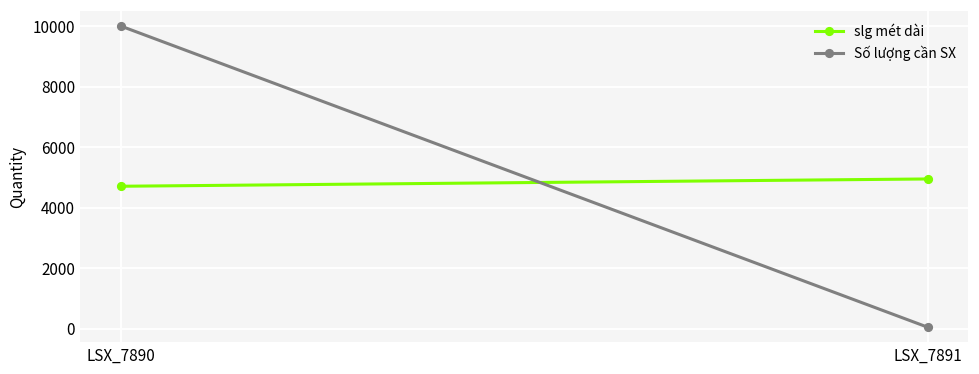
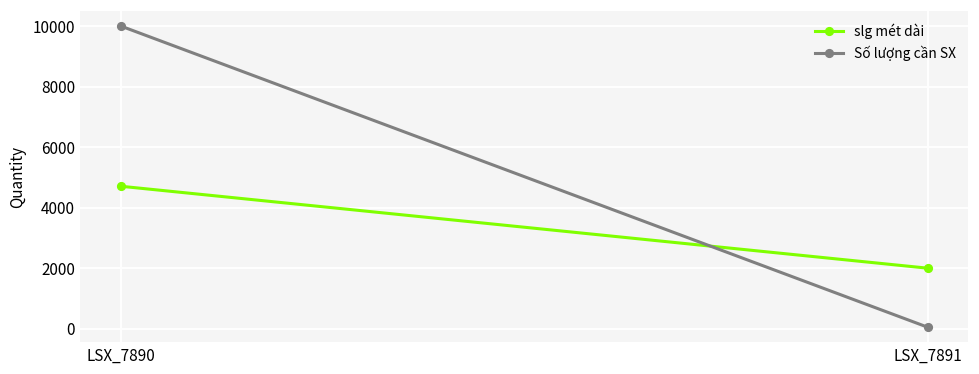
  {
    "slg mét dài": {
      "LSX_7890": 4700,
-     "LSX_7891": 4900
+     "LSX_7891": 2000
    },
    "Số lượng cần SX": {
      "LSX_7890": 10000,
      "LSX_7891": 100
    }
  }
